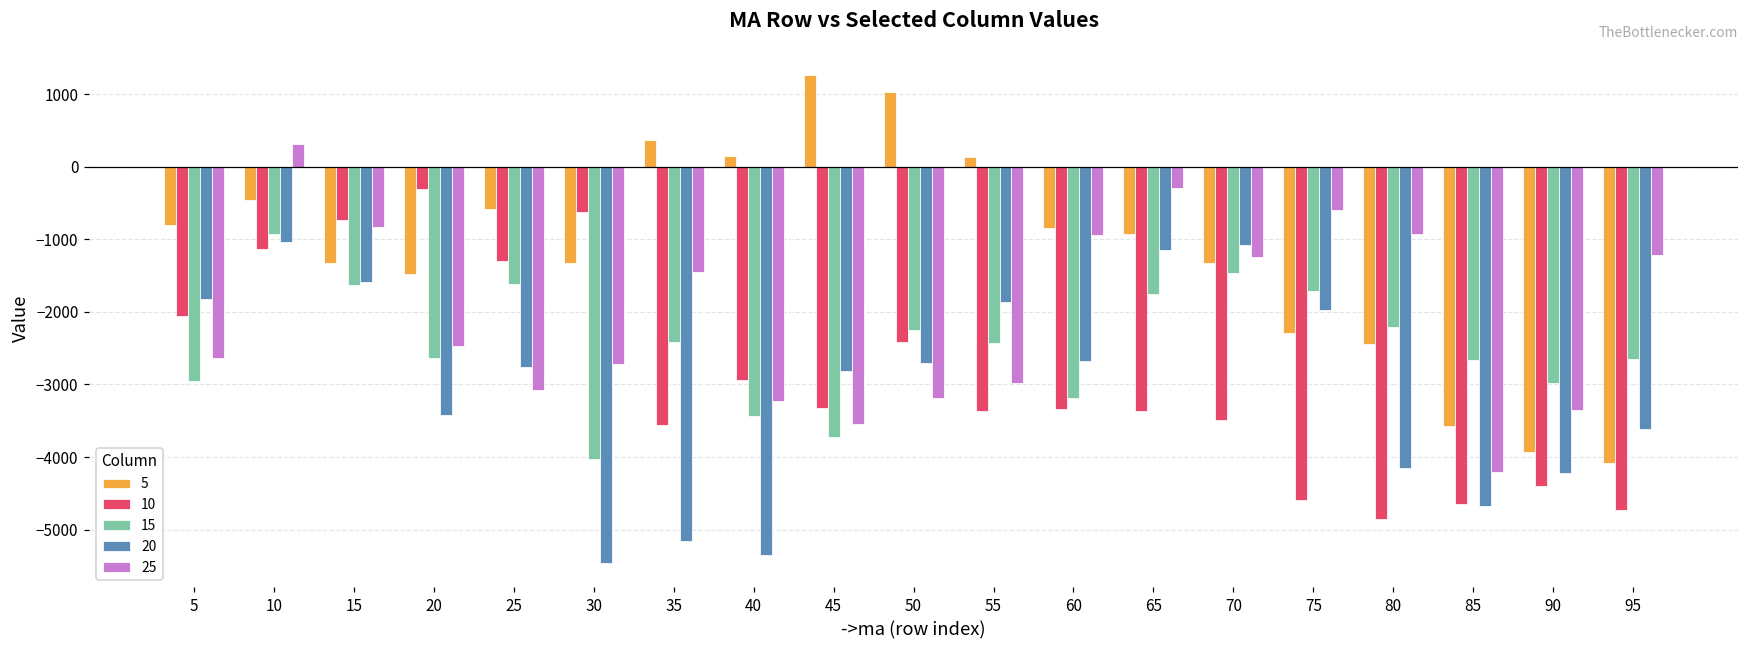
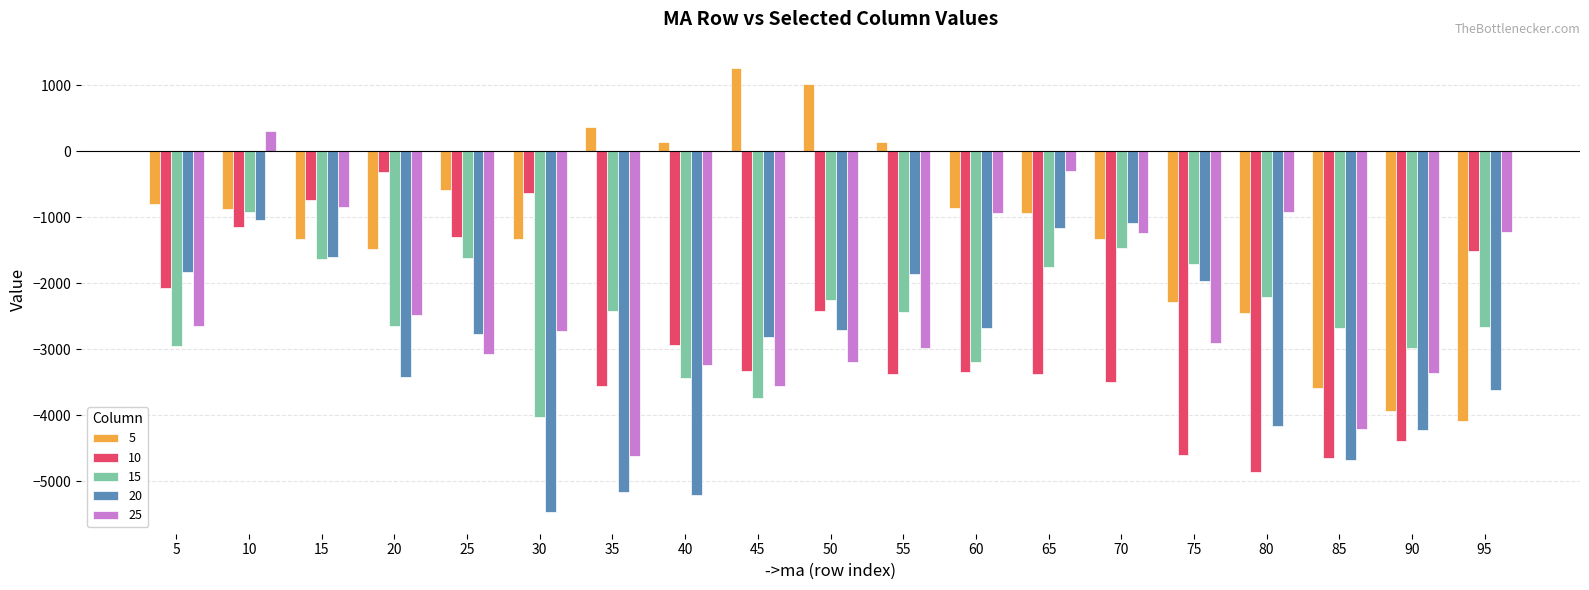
  {
    "5": {
      "5": -800,
-     "10": -500,
+     "10": -900,
      "15": -1300,
      "20": -1500,
      "25": -600,
      "30": -1300,
      "35": 400,
      "40": 100,
      "45": 1300,
      "50": 1000,
      "55": 100,
      "60": -800,
      "65": -900,
      "70": -1300,
      "75": -2300,
      "80": -2400,
      "85": -3600,
      "90": -3900,
      "95": -4100
    },
    "10": {
      "5": -2100,
      "10": -1100,
      "15": -700,
      "20": -300,
      "25": -1300,
      "30": -600,
      "35": -3600,
      "40": -2900,
      "45": -3300,
      "50": -2400,
      "55": -3400,
      "60": -3300,
      "65": -3400,
      "70": -3500,
      "75": -4600,
      "80": -4900,
      "85": -4600,
      "90": -4400,
-     "95": -4700
+     "95": -1500
    },
    "15": {
      "5": -3000,
      "10": -900,
      "15": -1600,
      "20": -2600,
      "25": -1600,
      "30": -4000,
      "35": -2400,
      "40": -3400,
      "45": -3700,
      "50": -2200,
      "55": -2400,
      "60": -3200,
      "65": -1800,
      "70": -1500,
      "75": -1700,
      "80": -2200,
      "85": -2700,
      "90": -3000,
      "95": -2700
    },
    "20": {
      "5": -1800,
      "10": -1000,
      "15": -1600,
      "20": -3400,
      "25": -2800,
      "30": -5500,
      "35": -5200,
-     "40": -5300,
+     "40": -5200,
      "45": -2800,
      "50": -2700,
      "55": -1900,
      "60": -2700,
      "65": -1200,
      "70": -1100,
      "75": -2000,
      "80": -4200,
      "85": -4700,
      "90": -4200,
      "95": -3600
    },
    "25": {
      "5": -2600,
      "10": 300,
      "15": -800,
      "20": -2500,
      "25": -3100,
      "30": -2700,
-     "35": -1500,
+     "35": -4600,
      "40": -3200,
      "45": -3500,
      "50": -3200,
      "55": -3000,
      "60": -900,
      "65": -300,
      "70": -1200,
-     "75": -600,
+     "75": -2900,
      "80": -900,
      "85": -4200,
      "90": -3400,
      "95": -1200
    }
  }
